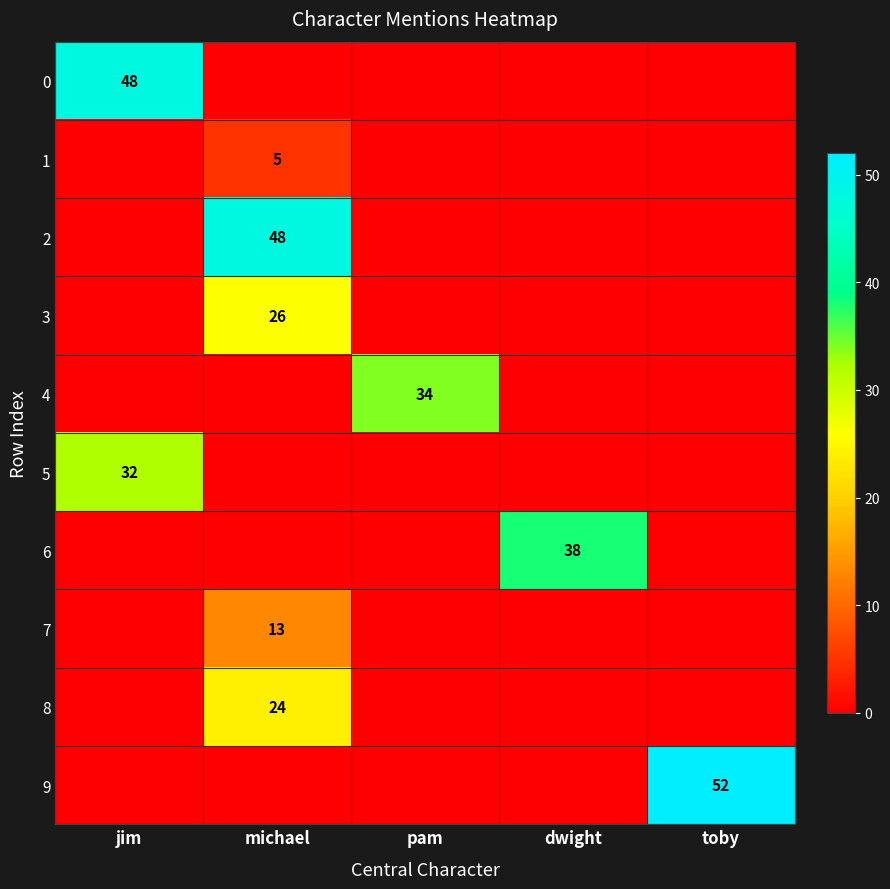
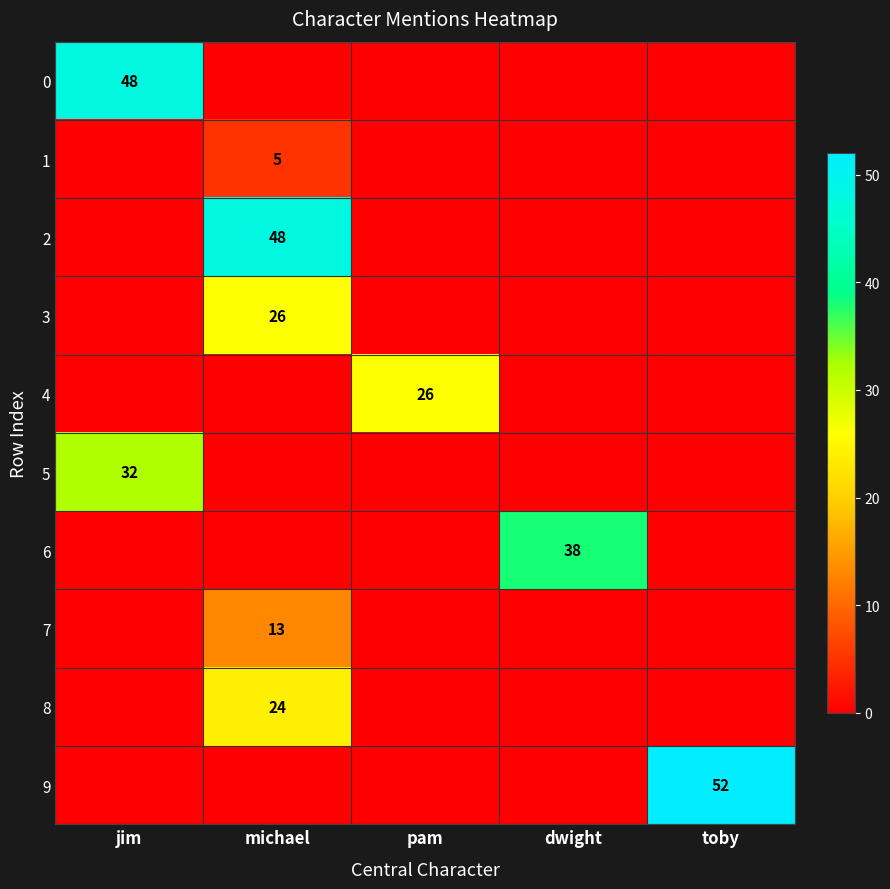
  {
    "0": {
      "jim": 48
    },
    "1": {
      "michael": 5
    },
    "2": {
      "michael": 48
    },
    "3": {
      "michael": 26
    },
    "4": {
-     "pam": 34
+     "pam": 26
    },
    "5": {
      "jim": 32
    },
    "6": {
      "dwight": 38
    },
    "7": {
      "michael": 13
    },
    "8": {
      "michael": 24
    },
    "9": {
      "toby": 52
    }
  }
